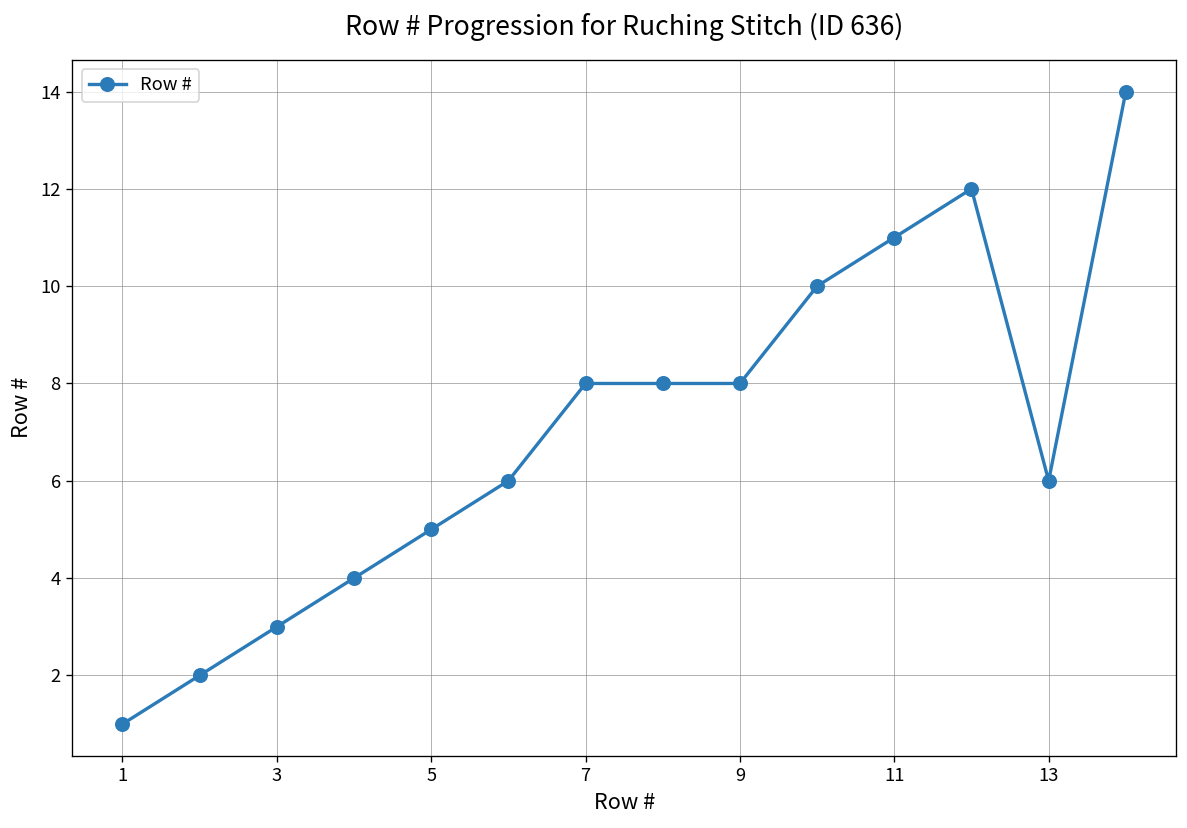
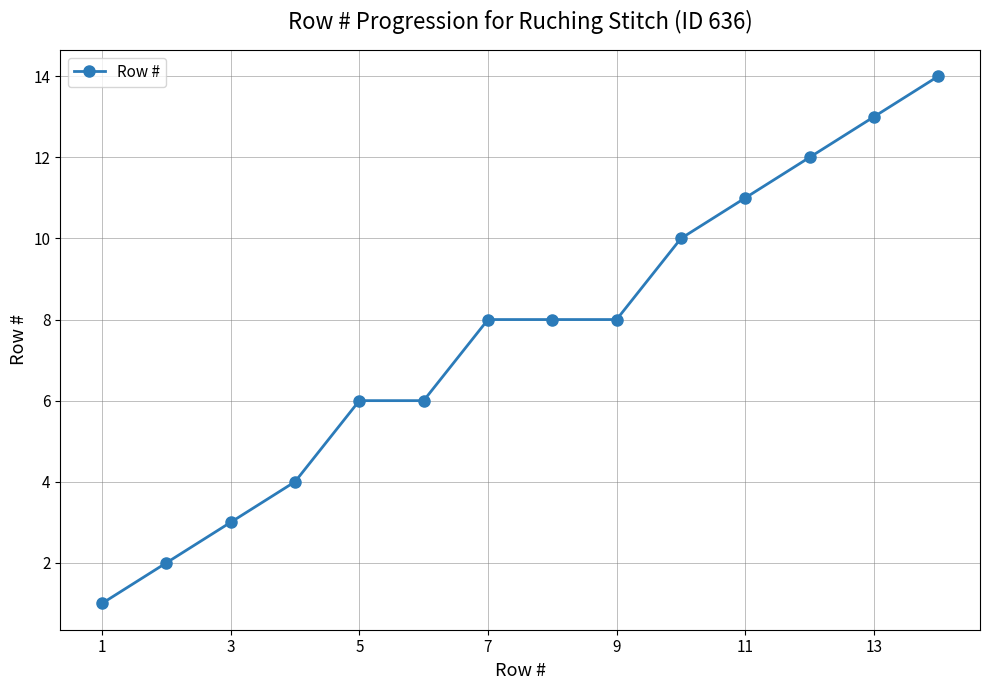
  {
    "1": 1,
    "3": 3,
-   "5": 5,
+   "5": 6,
    "7": 8,
    "9": 8,
    "11": 11,
-   "13": 6
+   "13": 13
  }
